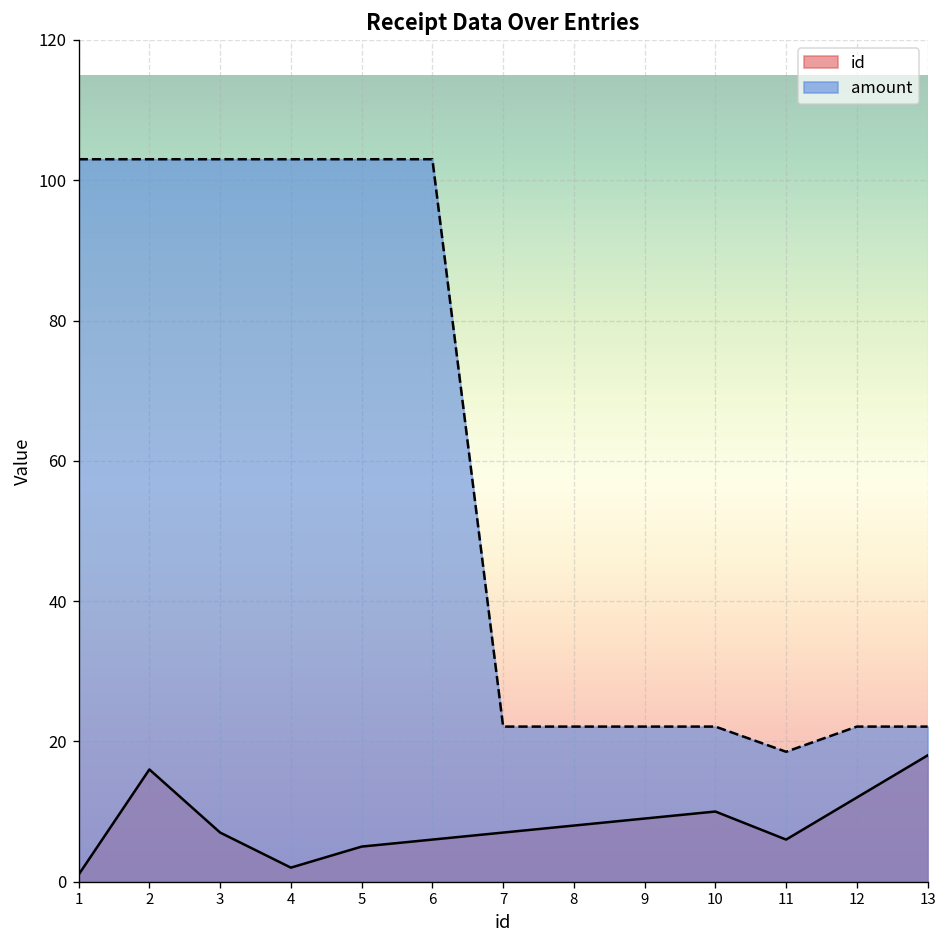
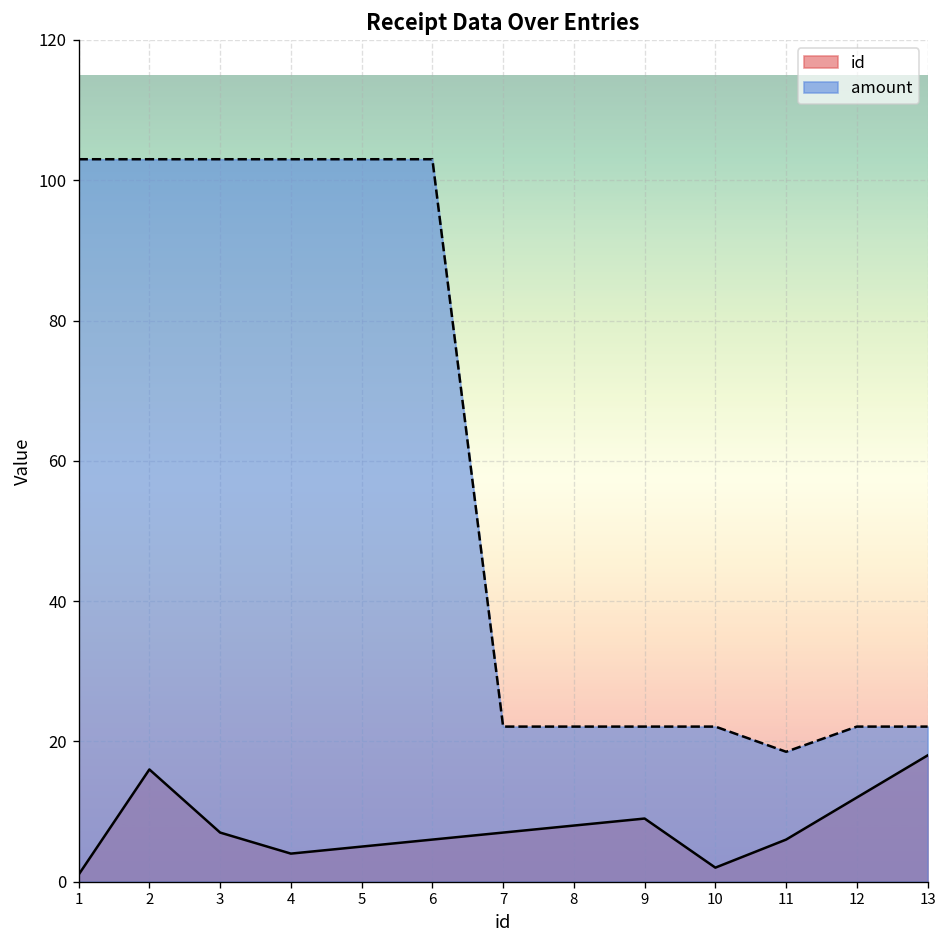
  {
    "id": {
      "1": 1,
      "2": 16,
      "3": 7,
-     "4": 2,
+     "4": 4,
      "5": 5,
      "6": 6,
      "7": 7,
      "8": 8,
      "9": 9,
-     "10": 10,
+     "10": 2,
      "11": 6,
      "12": 12,
      "13": 18
    },
    "amount": {
      "1": 103,
      "2": 103,
      "3": 103,
      "4": 103,
      "5": 103,
      "6": 103,
      "7": 22,
      "8": 22,
      "9": 22,
      "10": 22,
      "11": 19,
      "12": 22,
      "13": 22
    }
  }
